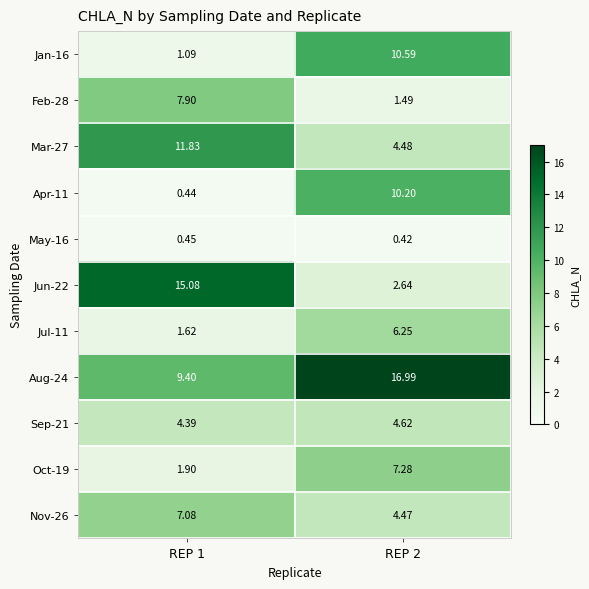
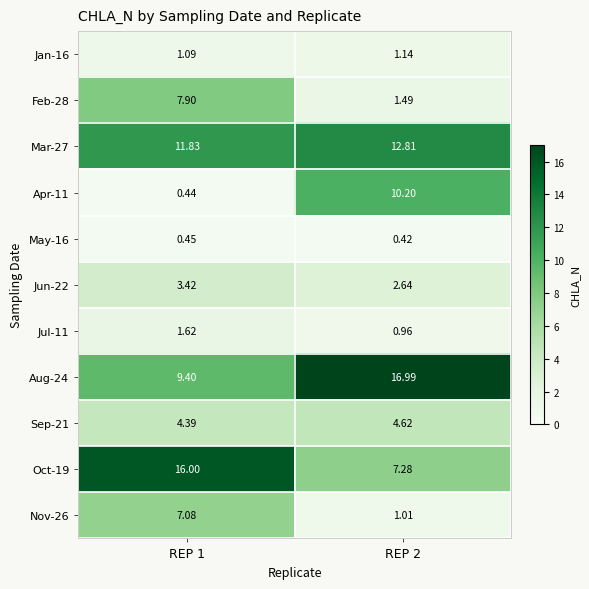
  {
    "Jan-16": {
      "REP 1": 1.09,
-     "REP 2": 10.59
+     "REP 2": 1.14
    },
    "Feb-28": {
      "REP 1": 7.90,
      "REP 2": 1.49
    },
    "Mar-27": {
      "REP 1": 11.83,
-     "REP 2": 4.48
+     "REP 2": 12.81
    },
    "Apr-11": {
      "REP 1": 0.44,
      "REP 2": 10.20
    },
    "May-16": {
      "REP 1": 0.45,
      "REP 2": 0.42
    },
    "Jun-22": {
-     "REP 1": 15.08,
+     "REP 1": 3.42,
      "REP 2": 2.64
    },
    "Jul-11": {
      "REP 1": 1.62,
-     "REP 2": 6.25
+     "REP 2": 0.96
    },
    "Aug-24": {
      "REP 1": 9.40,
      "REP 2": 16.99
    },
    "Sep-21": {
      "REP 1": 4.39,
      "REP 2": 4.62
    },
    "Oct-19": {
-     "REP 1": 1.90,
+     "REP 1": 16.00,
      "REP 2": 7.28
    },
    "Nov-26": {
      "REP 1": 7.08,
-     "REP 2": 4.47
+     "REP 2": 1.01
    }
  }
